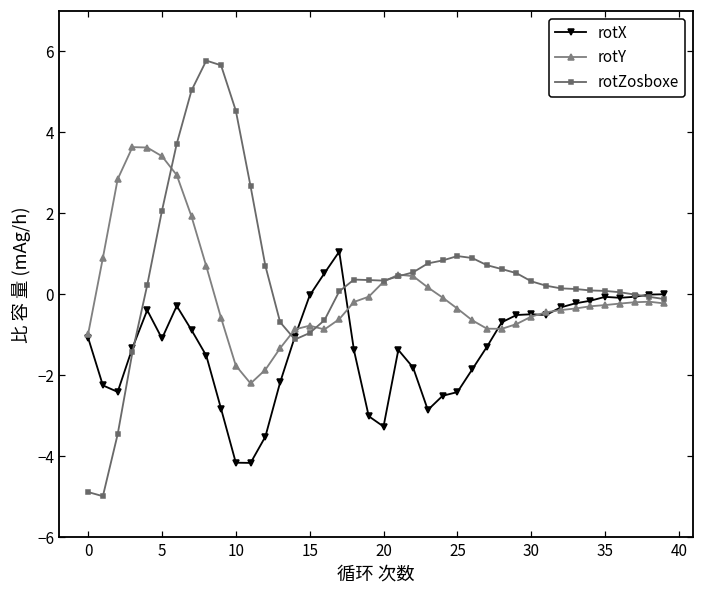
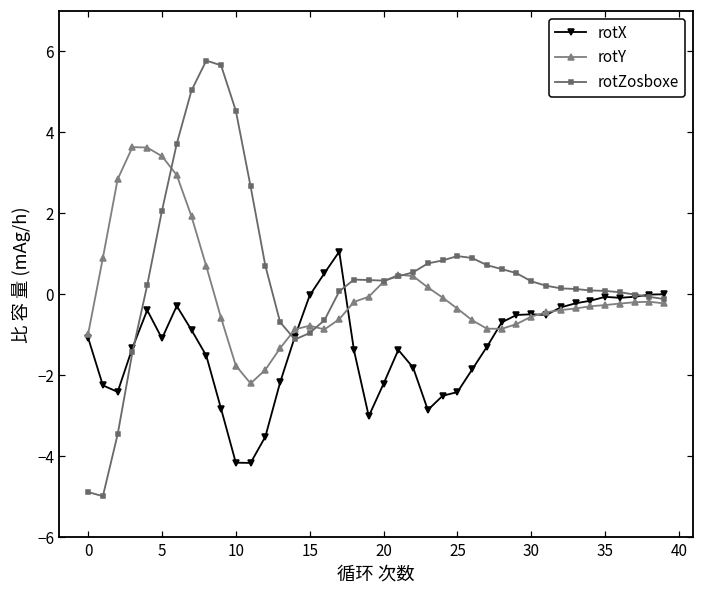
  {
    "rotX": {
      "0": -1.1,
      "5": -1.1,
      "10": -4.2,
      "15": 0.0,
-     "20": -3.3,
+     "20": -2.2,
      "25": -2.4,
      "35": -0.1
    }
  }
